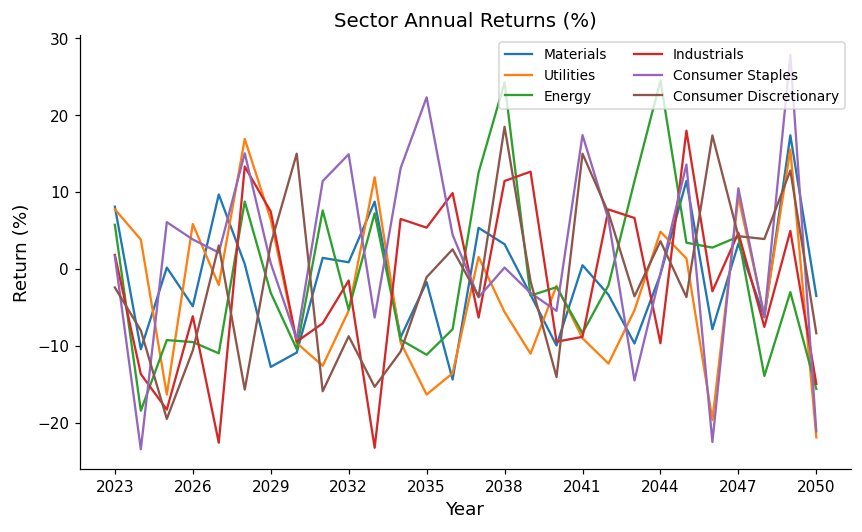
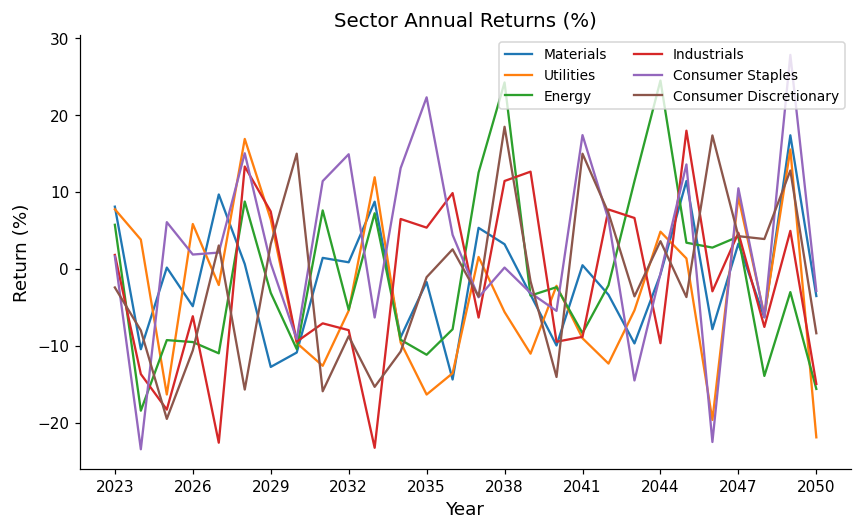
  {
    "Materials": {
      "2026": -5,
      "2029": -13,
      "2032": 1,
      "2035": -2,
      "2038": 3,
      "2041": 0,
      "2047": 3,
      "2050": -4
    },
    "Utilities": {
      "2026": 6,
      "2029": 6,
      "2035": -16,
      "2038": -6,
      "2044": 5,
      "2047": 9,
      "2050": -22
    },
    "Energy": {
      "2023": 6,
      "2026": -10,
      "2029": -3,
      "2035": -11,
      "2041": -8,
      "2050": -16
    },
    "Industrials": {
      "2026": -6,
      "2029": 7,
-     "2032": -2,
+     "2032": -8,
      "2035": 5,
      "2038": 11,
      "2044": -10,
      "2047": 5,
      "2050": -15
    },
    "Consumer Staples": {
-     "2026": 4,
+     "2026": 2,
      "2029": 1,
      "2032": 15,
      "2035": 22,
      "2038": 0,
      "2041": 17,
      "2047": 10,
-     "2050": -21
+     "2050": -3
    },
    "Consumer Discretionary": {
      "2023": -2,
      "2026": -11,
      "2029": 3,
      "2032": -9,
      "2035": -1,
      "2038": 18,
      "2041": 15,
      "2044": 4,
      "2050": -8
    }
  }
